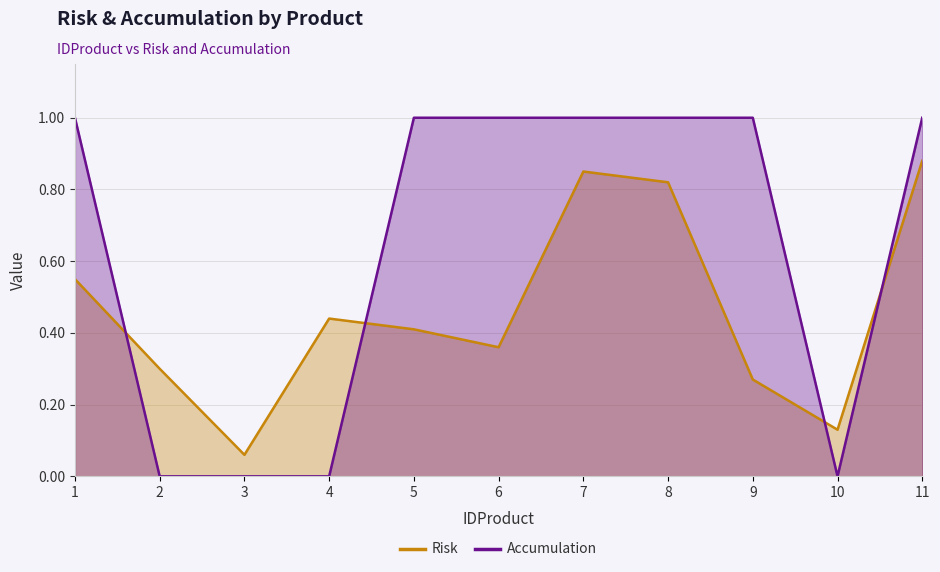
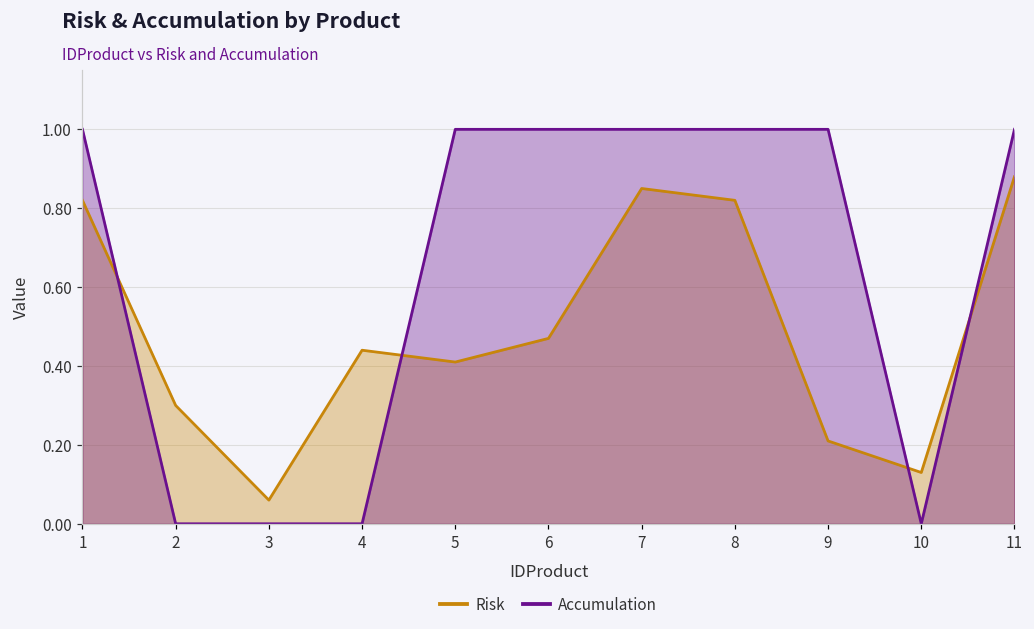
  {
    "Risk": {
-     "1": 0.55,
+     "1": 0.82,
      "2": 0.30,
      "3": 0.06,
      "4": 0.44,
      "5": 0.41,
-     "6": 0.36,
+     "6": 0.47,
      "7": 0.85,
      "8": 0.82,
-     "9": 0.27,
+     "9": 0.21,
      "10": 0.13,
      "11": 0.88
    },
    "Accumulation": {
      "1": 1.00,
      "2": 0.00,
      "3": 0.00,
      "4": 0.00,
      "5": 1.00,
      "6": 1.00,
      "7": 1.00,
      "8": 1.00,
      "9": 1.00,
      "10": 0.00,
      "11": 1.00
    }
  }
